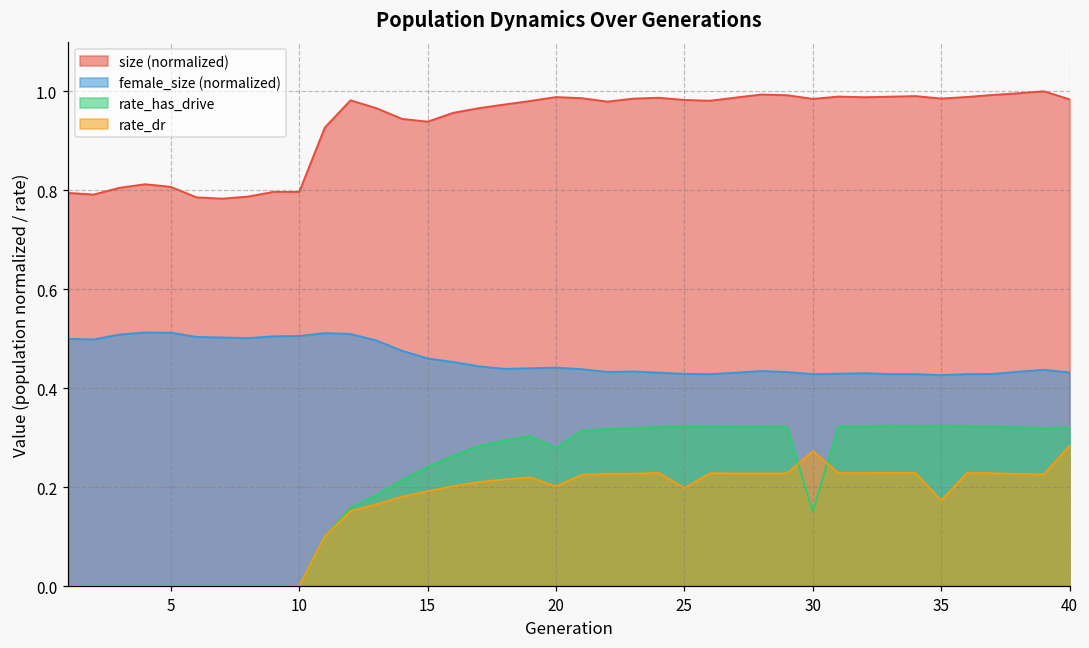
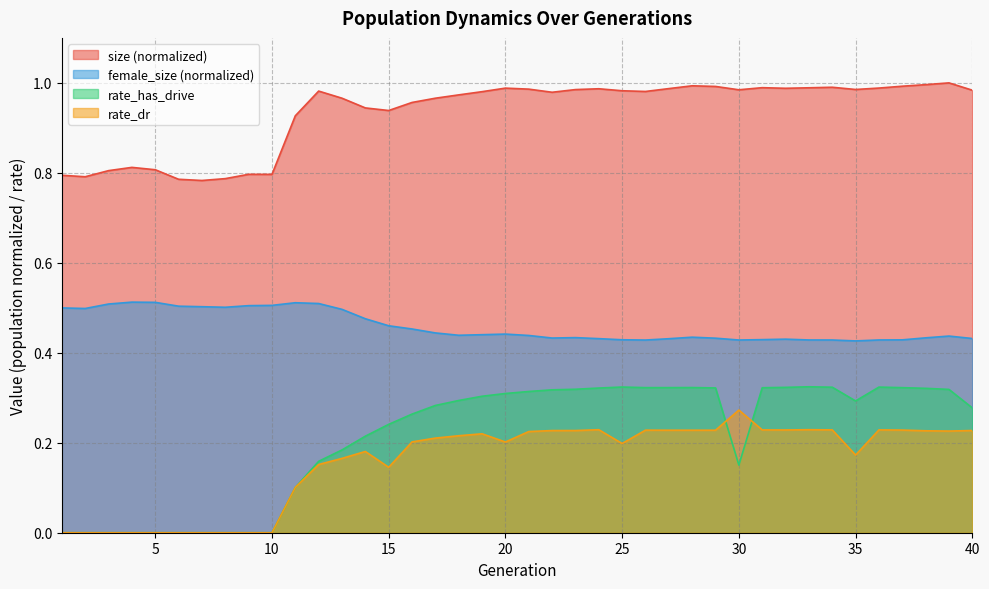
  {
    "size (normalized)": {
      "5": 0.81,
      "10": 0.80,
      "15": 0.94,
      "20": 0.99,
      "25": 0.98,
      "30": 0.98,
      "35": 0.99,
      "40": 0.98
    },
    "female_size (normalized)": {
      "5": 0.51,
      "10": 0.51,
      "15": 0.46,
      "20": 0.44,
      "25": 0.43,
      "30": 0.43,
      "35": 0.43,
      "40": 0.43
    },
    "rate_has_drive": {
      "15": 0.24,
-     "20": 0.28,
+     "20": 0.31,
      "25": 0.32,
      "30": 0.15,
-     "35": 0.32,
-     "40": 0.32
+     "35": 0.29,
+     "40": 0.28
    },
    "rate_dr": {
-     "15": 0.19,
+     "15": 0.15,
      "20": 0.20,
      "25": 0.20,
      "30": 0.27,
      "35": 0.17,
-     "40": 0.28
+     "40": 0.23
    }
  }
